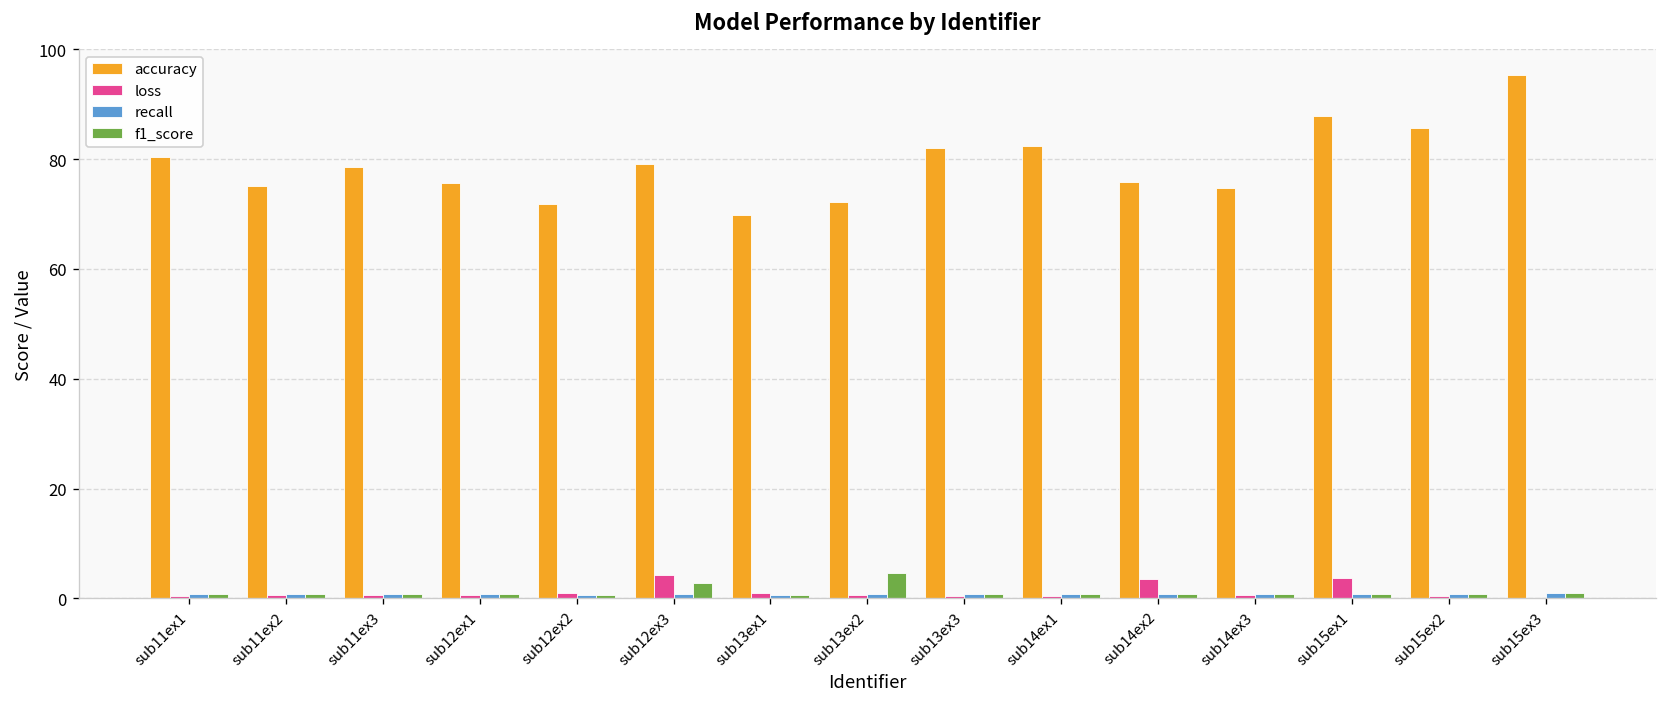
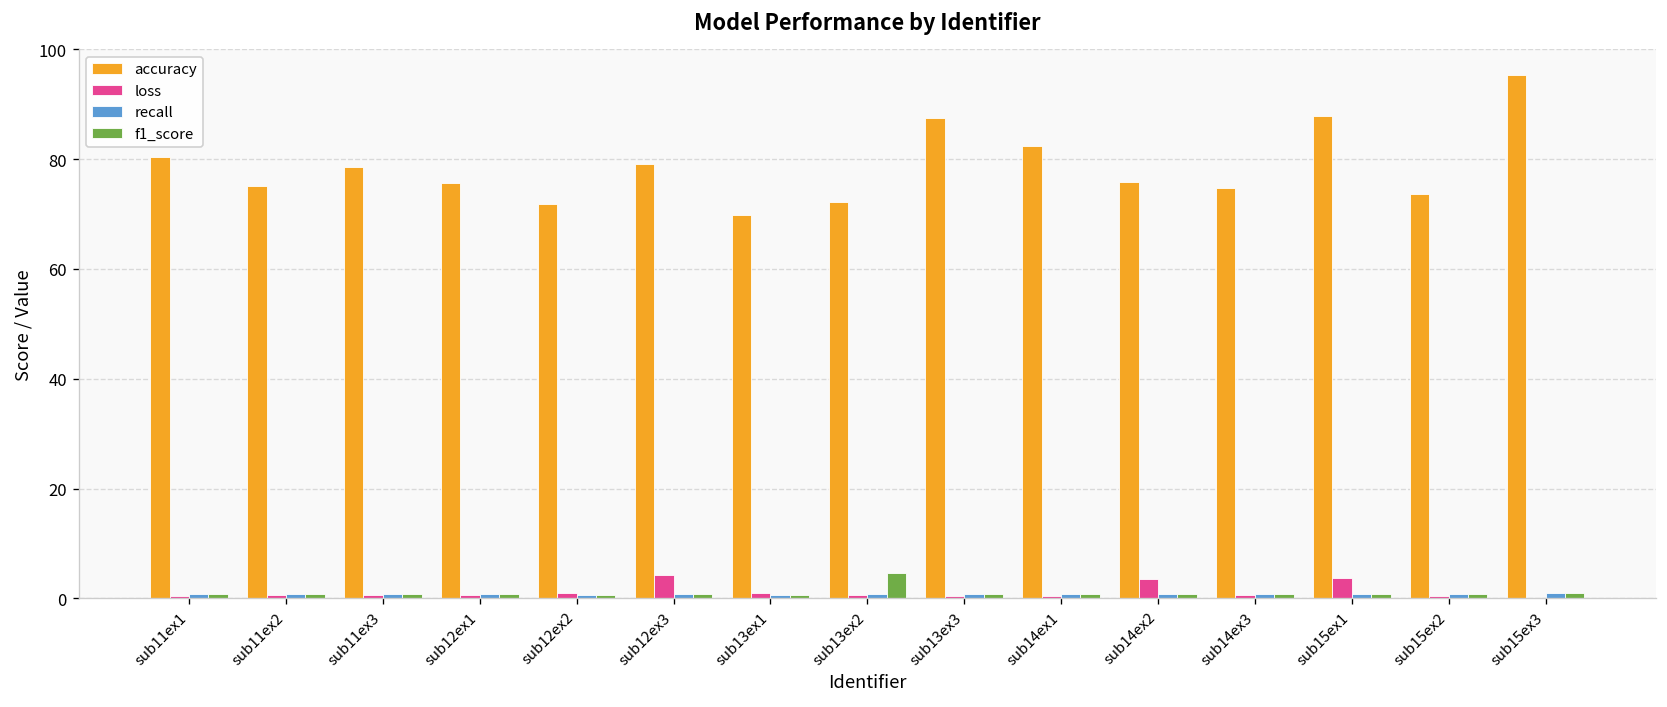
  {
    "accuracy": {
      "sub11ex1": 80,
      "sub11ex2": 75,
      "sub11ex3": 79,
      "sub12ex1": 76,
      "sub12ex2": 72,
      "sub12ex3": 79,
      "sub13ex1": 70,
      "sub13ex2": 72,
-     "sub13ex3": 82,
+     "sub13ex3": 87,
      "sub14ex1": 82,
      "sub14ex2": 76,
      "sub14ex3": 75,
      "sub15ex1": 88,
-     "sub15ex2": 86,
+     "sub15ex2": 74,
      "sub15ex3": 95
    },
    "loss": {
      "sub11ex2": 1,
      "sub12ex1": 1,
      "sub12ex2": 1,
      "sub12ex3": 4,
      "sub13ex1": 1,
      "sub13ex2": 1,
      "sub14ex2": 4,
      "sub14ex3": 1,
      "sub15ex1": 4
    },
    "recall": {
      "sub11ex1": 1,
      "sub11ex2": 1,
      "sub11ex3": 1,
      "sub12ex1": 1,
      "sub12ex2": 1,
      "sub12ex3": 1,
      "sub13ex1": 1,
      "sub13ex2": 1,
      "sub13ex3": 1,
      "sub14ex1": 1,
      "sub14ex2": 1,
      "sub14ex3": 1,
      "sub15ex1": 1,
      "sub15ex2": 1,
      "sub15ex3": 1
    },
    "f1_score": {
      "sub11ex1": 1,
      "sub11ex2": 1,
      "sub11ex3": 1,
      "sub12ex1": 1,
      "sub12ex2": 1,
-     "sub12ex3": 3,
+     "sub12ex3": 1,
      "sub13ex1": 1,
      "sub13ex2": 5,
      "sub13ex3": 1,
      "sub14ex1": 1,
      "sub14ex2": 1,
      "sub14ex3": 1,
      "sub15ex1": 1,
      "sub15ex2": 1,
      "sub15ex3": 1
    }
  }
